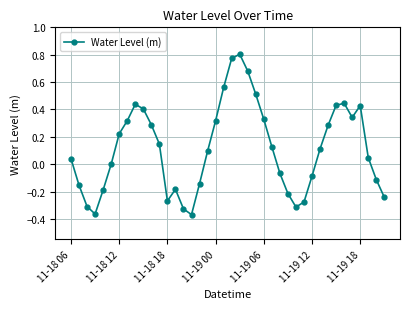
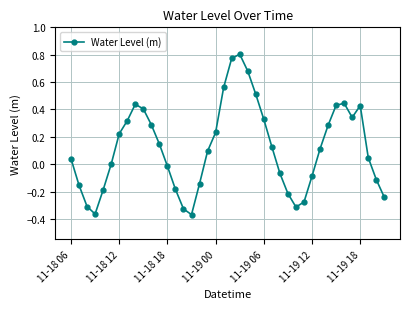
  {
    "11-18 06": 0.04,
    "11-18 12": 0.22,
-   "11-18 18": -0.27,
-   "11-19 00": 0.32,
+   "11-18 18": -0.01,
+   "11-19 00": 0.23,
    "11-19 06": 0.33,
    "11-19 12": -0.09,
    "11-19 18": 0.43
  }
